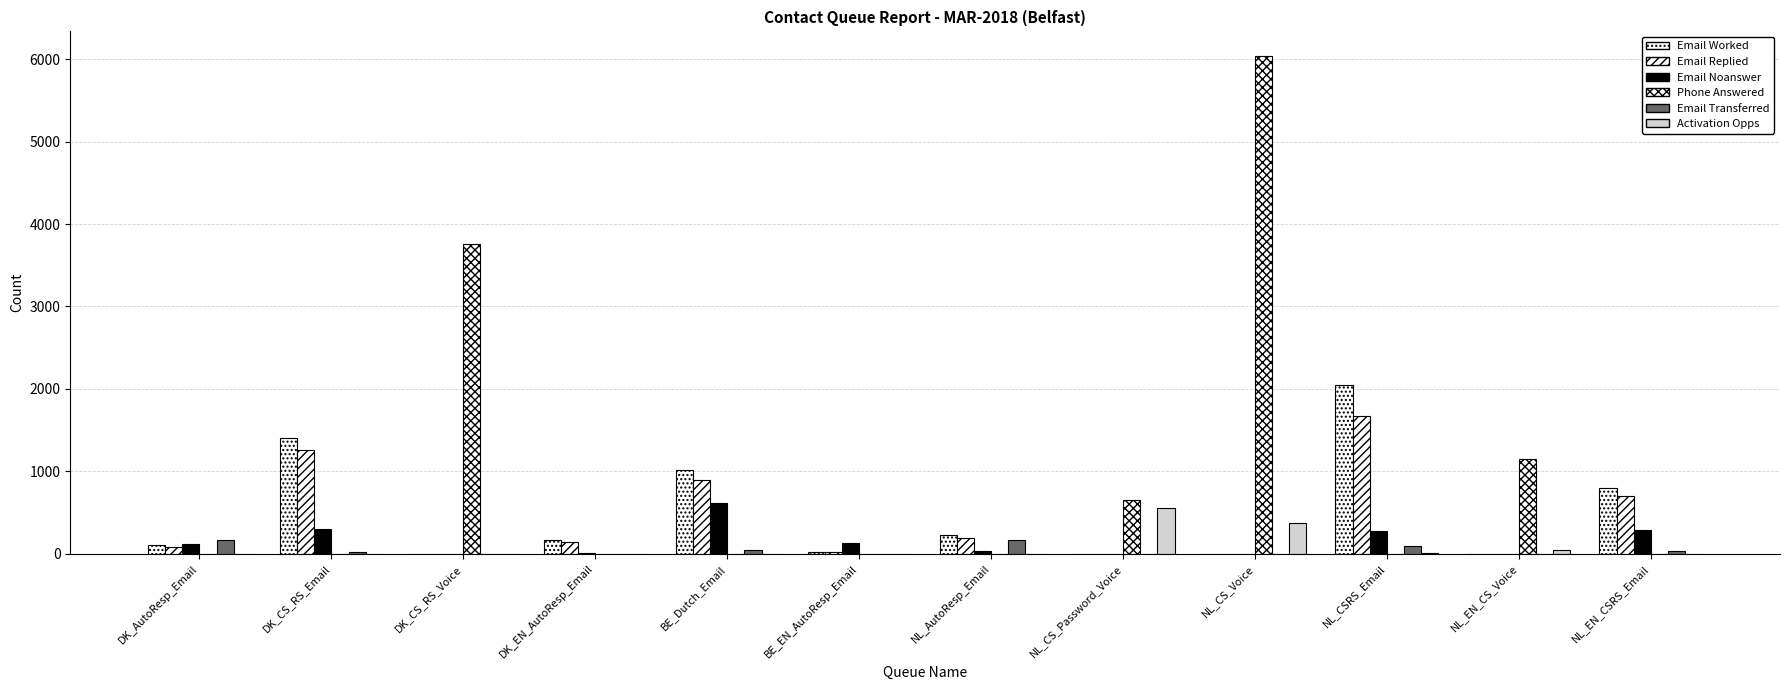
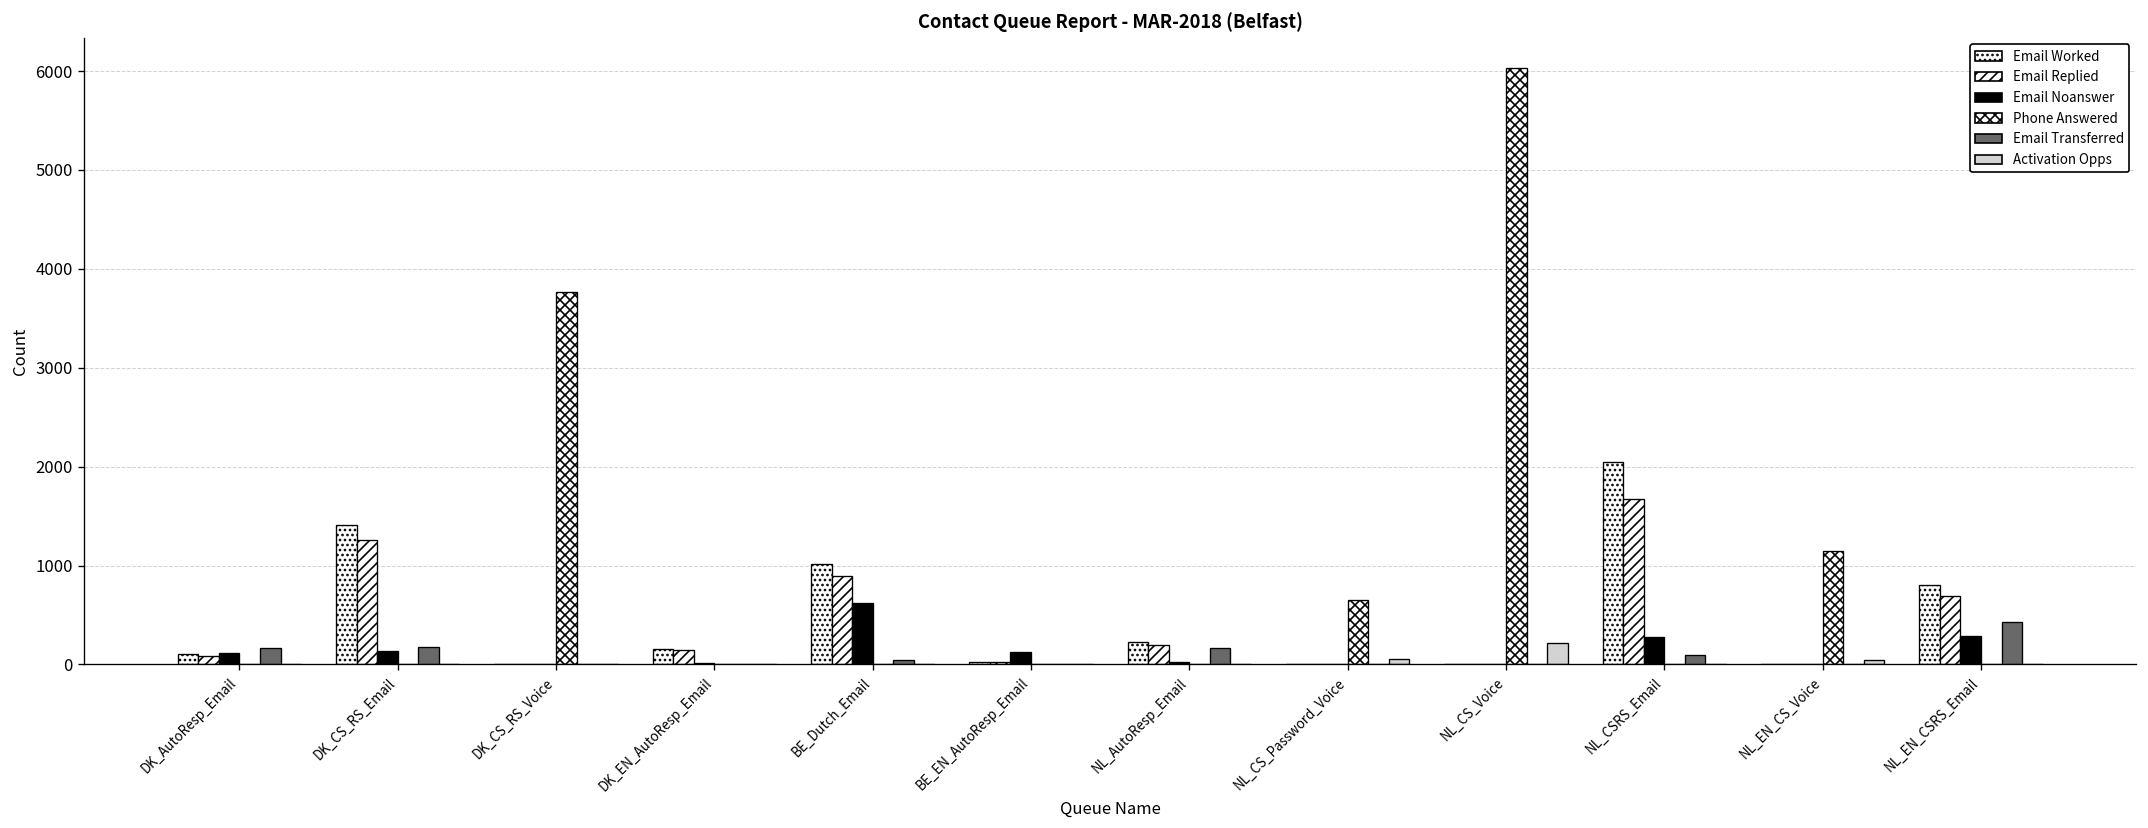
  {
    "Email Noanswer": {
      "DK_AutoResp_Email": 100,
-     "DK_CS_RS_Email": 300,
+     "DK_CS_RS_Email": 100,
      "DK_CS_RS_Voice": 0,
      "BE_Dutch_Email": 600,
      "BE_EN_AutoResp_Email": 100,
      "NL_CS_Password_Voice": 0,
      "NL_CS_Voice": 0,
      "NL_CSRS_Email": 300,
      "NL_EN_CS_Voice": 0,
      "NL_EN_CSRS_Email": 300
    },
    "Email Transferred": {
      "DK_AutoResp_Email": 200,
-     "DK_CS_RS_Email": 0,
+     "DK_CS_RS_Email": 200,
      "DK_CS_RS_Voice": 0,
      "DK_EN_AutoResp_Email": 0,
      "BE_Dutch_Email": 0,
      "NL_AutoResp_Email": 200,
      "NL_CS_Password_Voice": 0,
      "NL_CS_Voice": 0,
      "NL_CSRS_Email": 100,
      "NL_EN_CS_Voice": 0,
-     "NL_EN_CSRS_Email": 0
+     "NL_EN_CSRS_Email": 400
    },
    "Activation Opps": {
      "DK_AutoResp_Email": 0,
      "DK_CS_RS_Voice": 0,
      "DK_EN_AutoResp_Email": 0,
      "BE_Dutch_Email": 0,
      "BE_EN_AutoResp_Email": 0,
      "NL_AutoResp_Email": 0,
-     "NL_CS_Password_Voice": 600,
-     "NL_CS_Voice": 400,
+     "NL_CS_Password_Voice": 100,
+     "NL_CS_Voice": 200,
      "NL_EN_CS_Voice": 0,
      "NL_EN_CSRS_Email": 0
    }
  }
